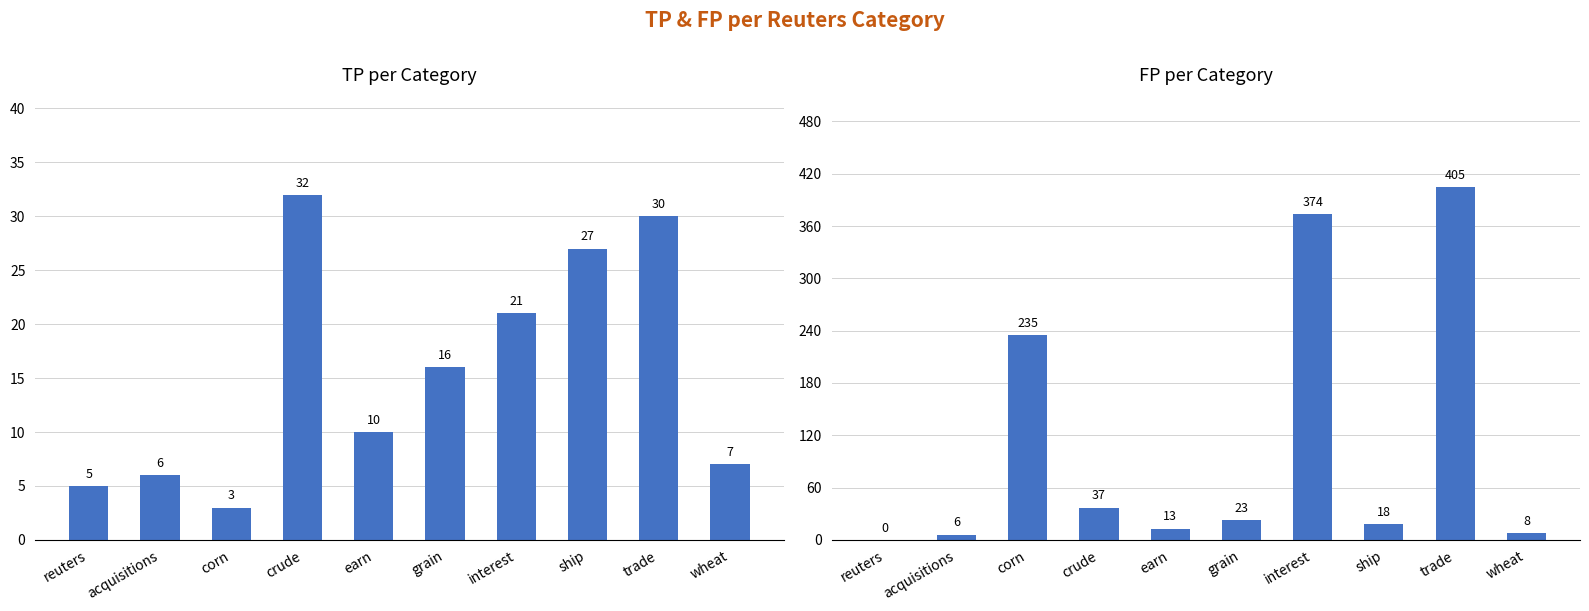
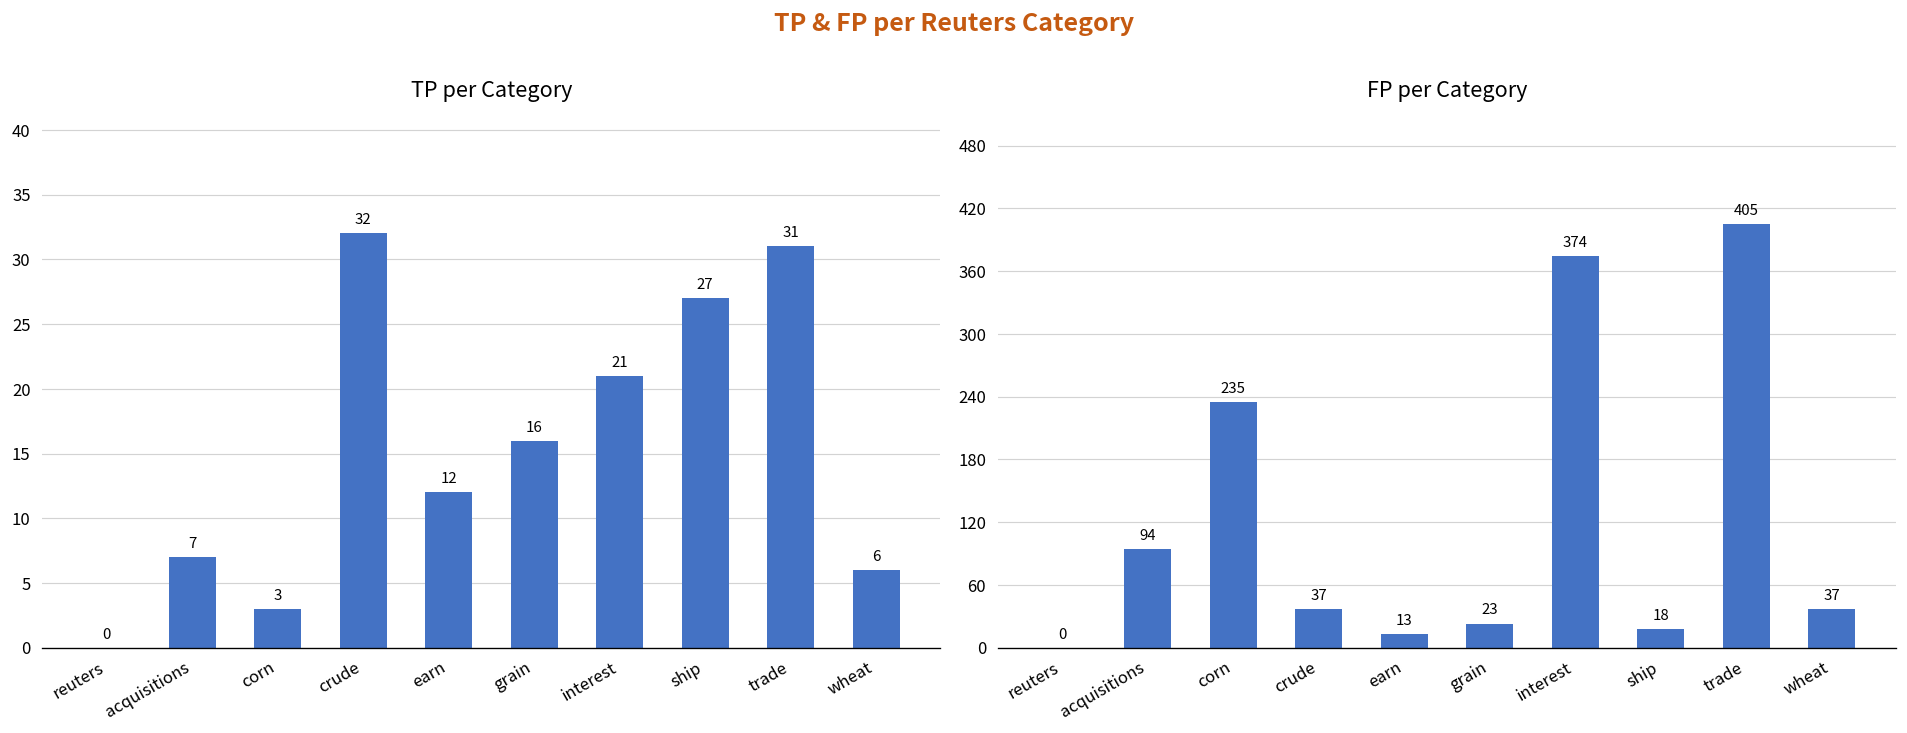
  {
    "TP per Category": {
-     "reuters": 5,
-     "acquisitions": 6,
+     "reuters": 0,
+     "acquisitions": 7,
      "corn": 3,
      "crude": 32,
-     "earn": 10,
+     "earn": 12,
      "grain": 16,
      "interest": 21,
      "ship": 27,
-     "trade": 30,
-     "wheat": 7
+     "trade": 31,
+     "wheat": 6
    },
    "FP per Category": {
      "reuters": 0,
-     "acquisitions": 6,
+     "acquisitions": 94,
      "corn": 235,
      "crude": 37,
      "earn": 13,
      "grain": 23,
      "interest": 374,
      "ship": 18,
      "trade": 405,
-     "wheat": 8
+     "wheat": 37
    }
  }
